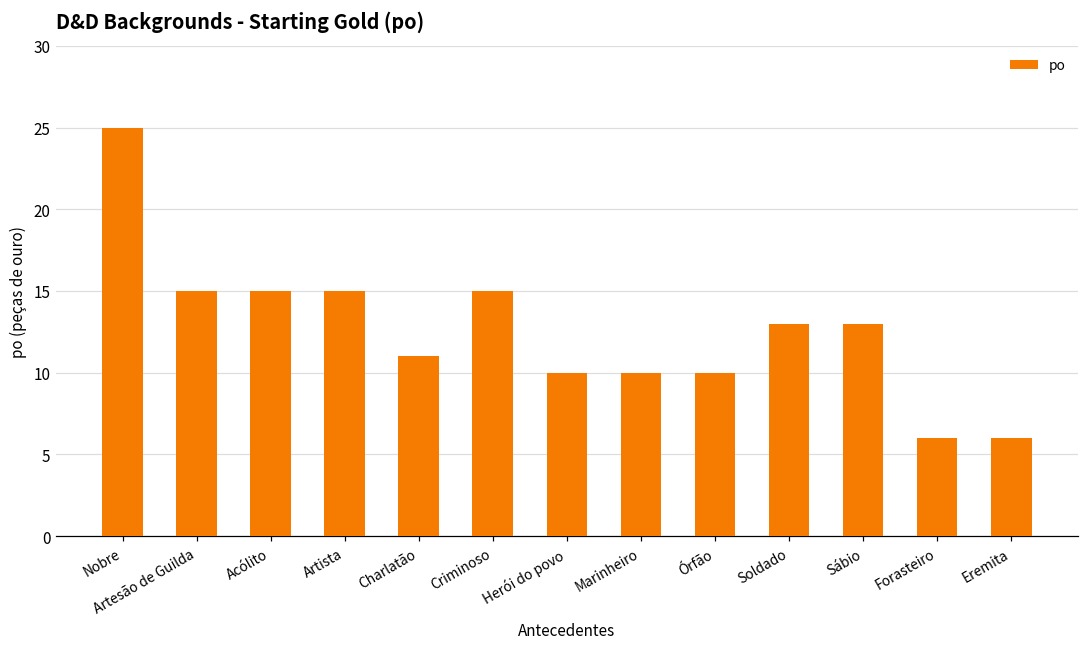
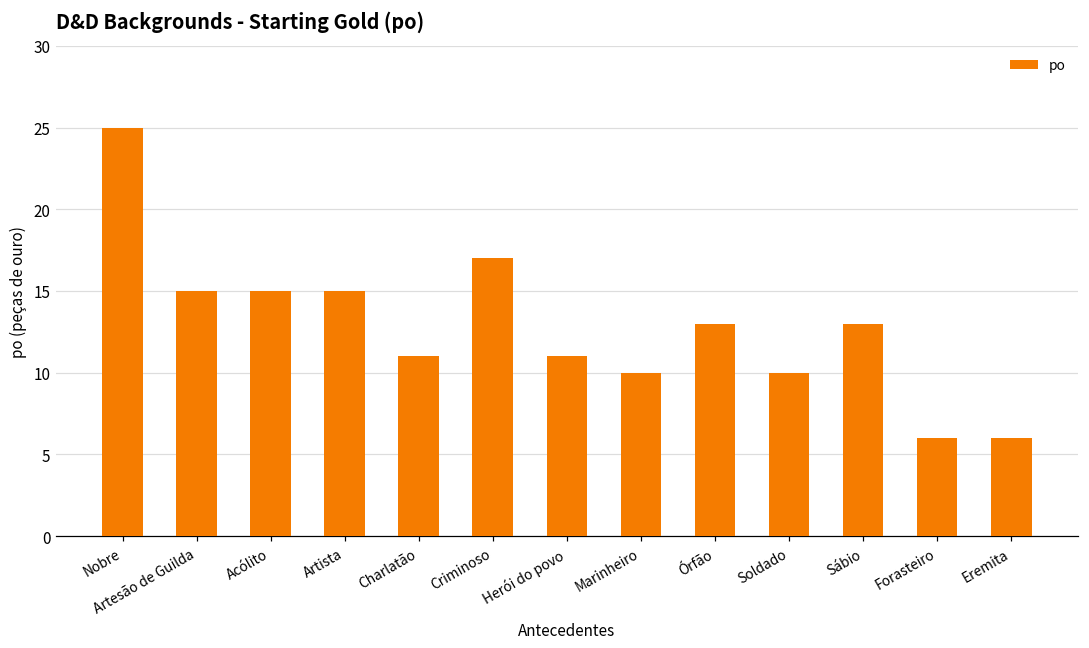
  {
    "Nobre": 25,
    "Artesão de Guilda": 15,
    "Acólito": 15,
    "Artista": 15,
    "Charlatão": 11,
-   "Criminoso": 15,
-   "Herói do povo": 10,
+   "Criminoso": 17,
+   "Herói do povo": 11,
    "Marinheiro": 10,
-   "Órfão": 10,
-   "Soldado": 13,
+   "Órfão": 13,
+   "Soldado": 10,
    "Sábio": 13,
    "Forasteiro": 6,
    "Eremita": 6
  }
